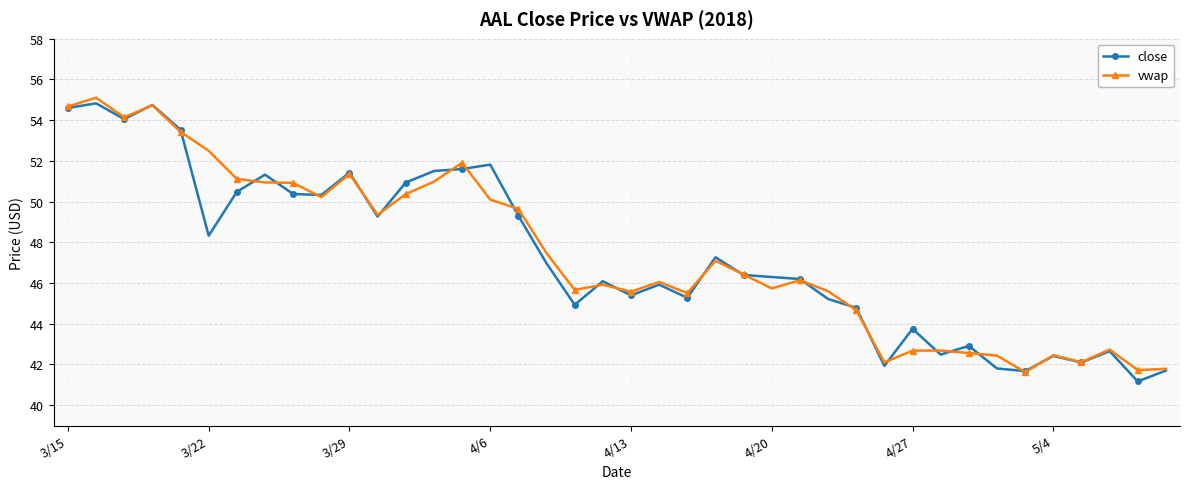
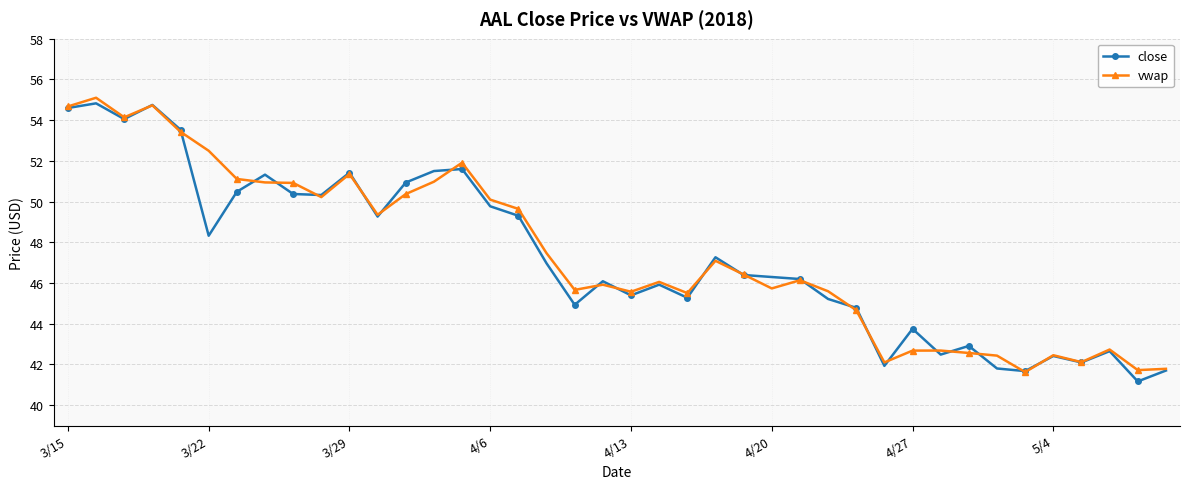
  {
    "close": {
      "3/22": 48.3,
-     "4/6": 51.8,
+     "4/6": 49.8,
      "4/13": 45.4,
      "4/20": 46.3,
      "4/27": 43.8
    },
    "vwap": {
      "3/22": 52.5,
      "4/6": 50.1,
      "4/13": 45.6,
      "4/20": 45.7,
      "4/27": 42.7
    }
  }
